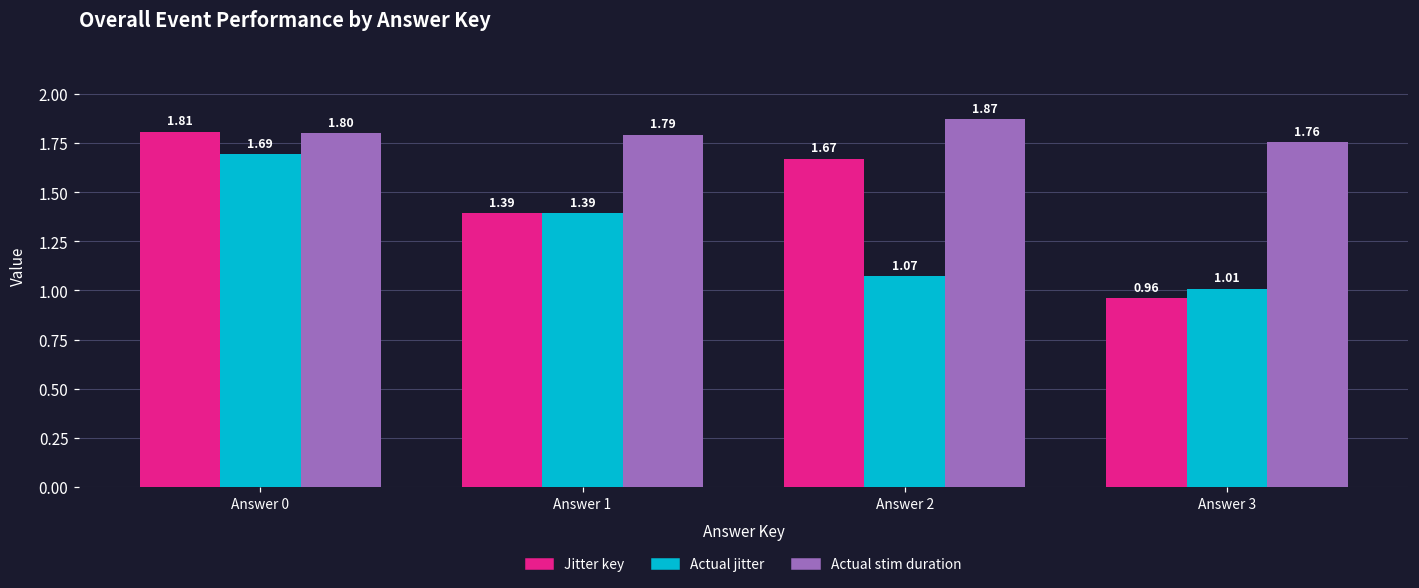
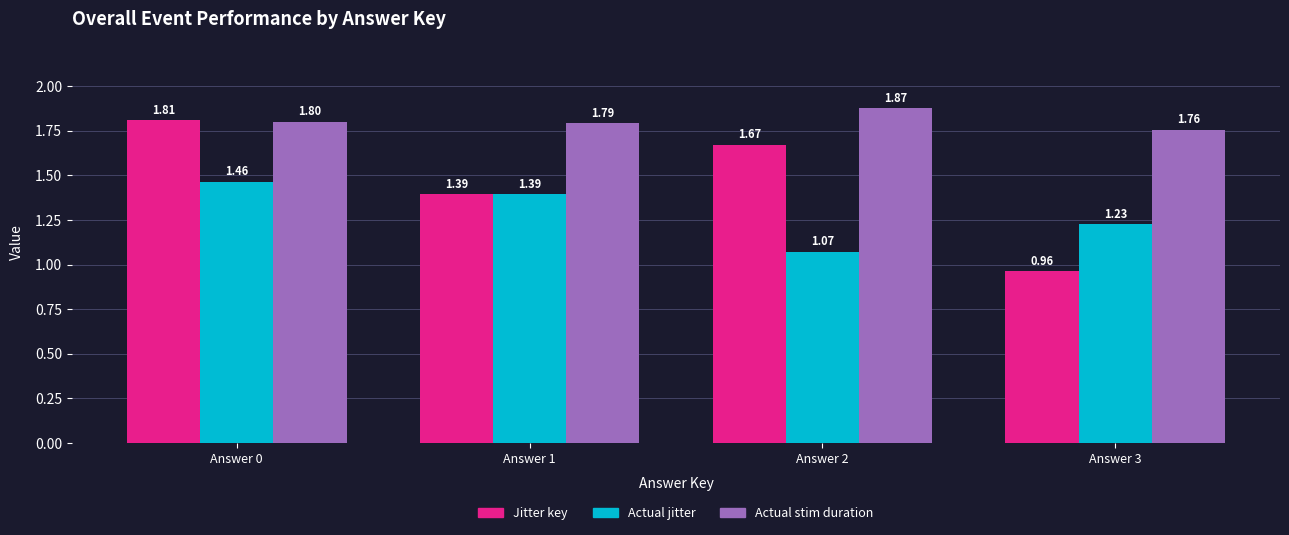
  {
    "Jitter key": {
      "Answer 0": 1.81,
      "Answer 1": 1.39,
      "Answer 2": 1.67,
      "Answer 3": 0.96
    },
    "Actual jitter": {
-     "Answer 0": 1.69,
+     "Answer 0": 1.46,
      "Answer 1": 1.39,
      "Answer 2": 1.07,
-     "Answer 3": 1.01
+     "Answer 3": 1.23
    },
    "Actual stim duration": {
      "Answer 0": 1.80,
      "Answer 1": 1.79,
      "Answer 2": 1.87,
      "Answer 3": 1.76
    }
  }
